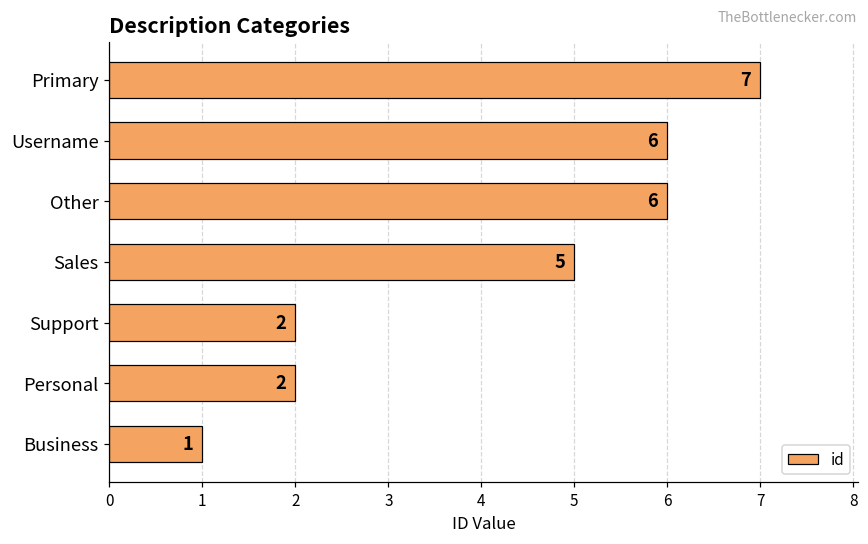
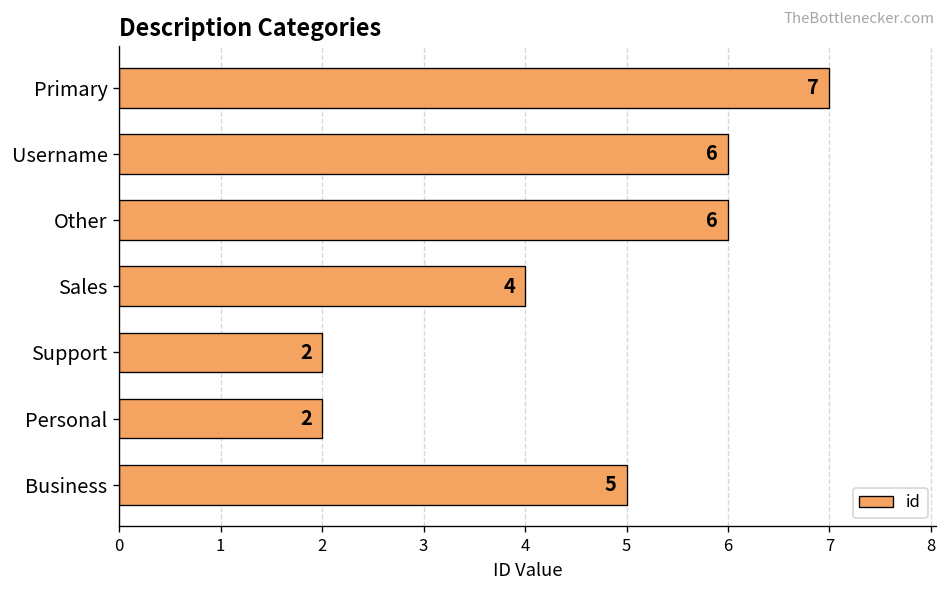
  {
    "Primary": 7,
    "Username": 6,
    "Other": 6,
-   "Sales": 5,
+   "Sales": 4,
    "Support": 2,
    "Personal": 2,
-   "Business": 1
+   "Business": 5
  }
